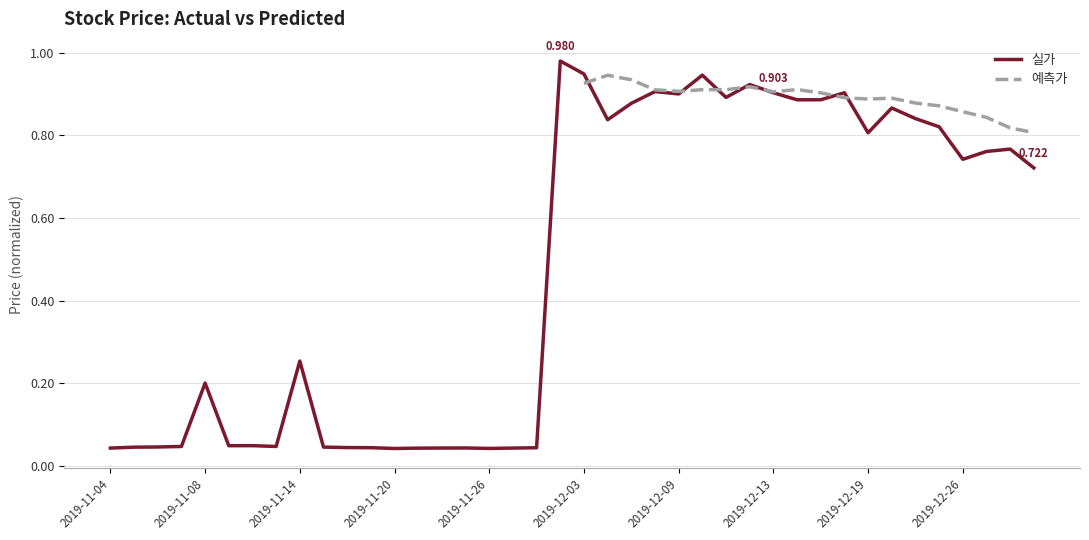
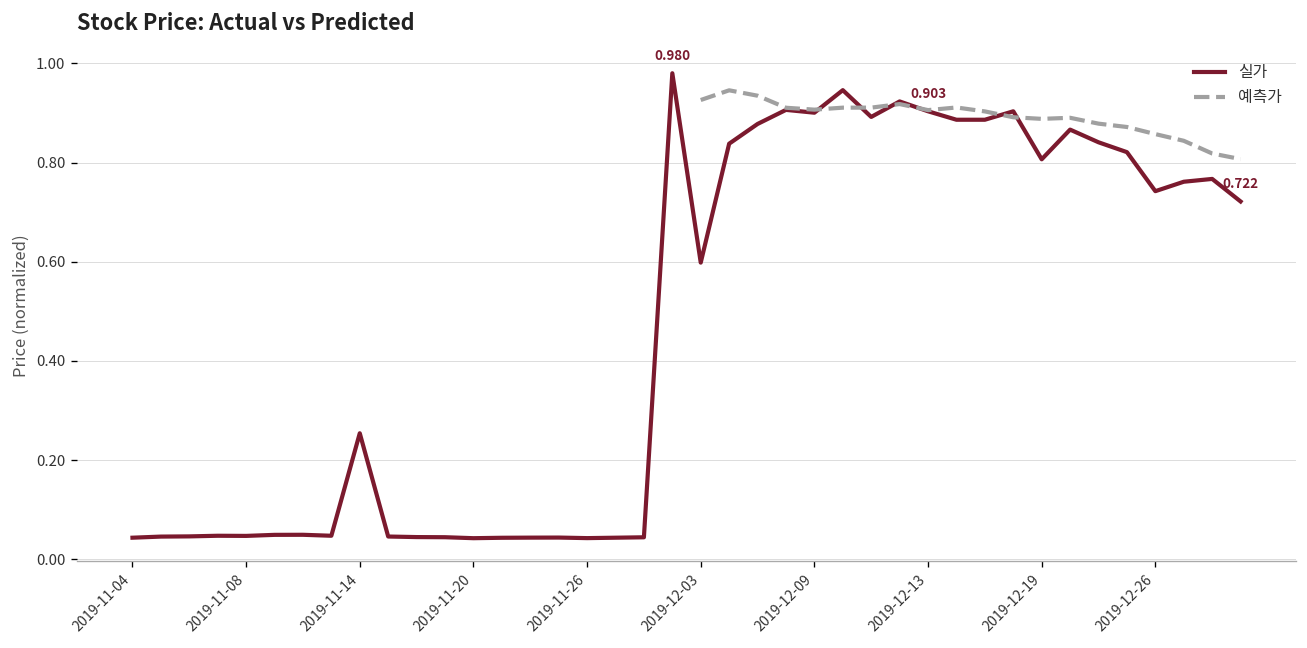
  {
    "실가": {
      "2019-11-04": 0.04,
-     "2019-11-08": 0.20,
+     "2019-11-08": 0.05,
      "2019-11-14": 0.25,
      "2019-11-20": 0.04,
      "2019-11-26": 0.04,
-     "2019-12-03": 0.95,
+     "2019-12-03": 0.60,
      "2019-12-19": 0.81,
      "2019-12-26": 0.74
    },
    "예측가": {
      "2019-12-03": 0.93,
      "2019-12-19": 0.89,
      "2019-12-26": 0.86
    }
  }
